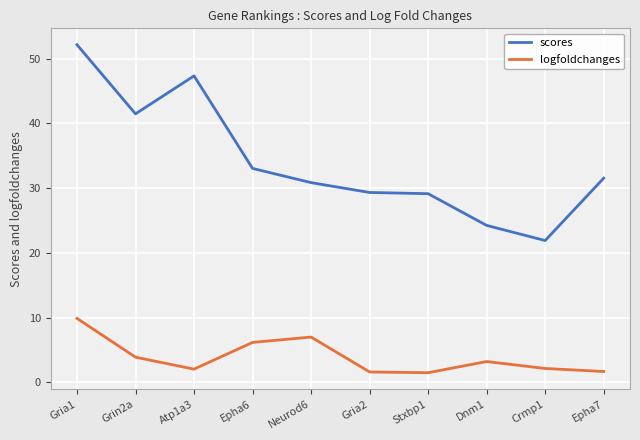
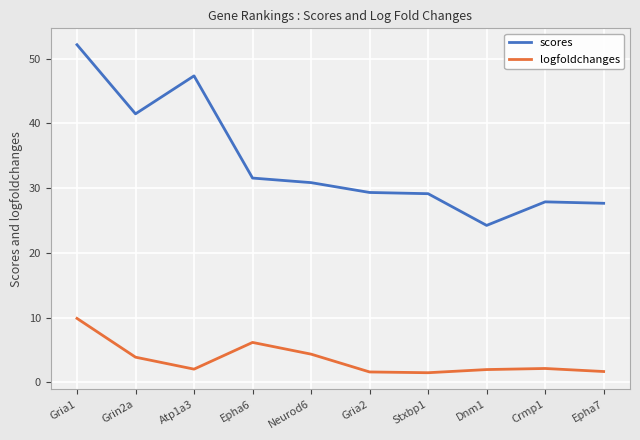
  {
    "scores": {
      "Gria1": 52,
      "Grin2a": 41,
      "Atp1a3": 47,
-     "Epha6": 33,
+     "Epha6": 32,
      "Neurod6": 31,
      "Gria2": 29,
      "Stxbp1": 29,
      "Dnm1": 24,
-     "Crmp1": 22,
-     "Epha7": 32
+     "Crmp1": 28,
+     "Epha7": 28
    },
    "logfoldchanges": {
      "Gria1": 10,
      "Grin2a": 4,
      "Atp1a3": 2,
      "Epha6": 6,
-     "Neurod6": 7,
+     "Neurod6": 4,
      "Gria2": 2,
      "Stxbp1": 2,
-     "Dnm1": 3,
+     "Dnm1": 2,
      "Crmp1": 2,
      "Epha7": 2
    }
  }
